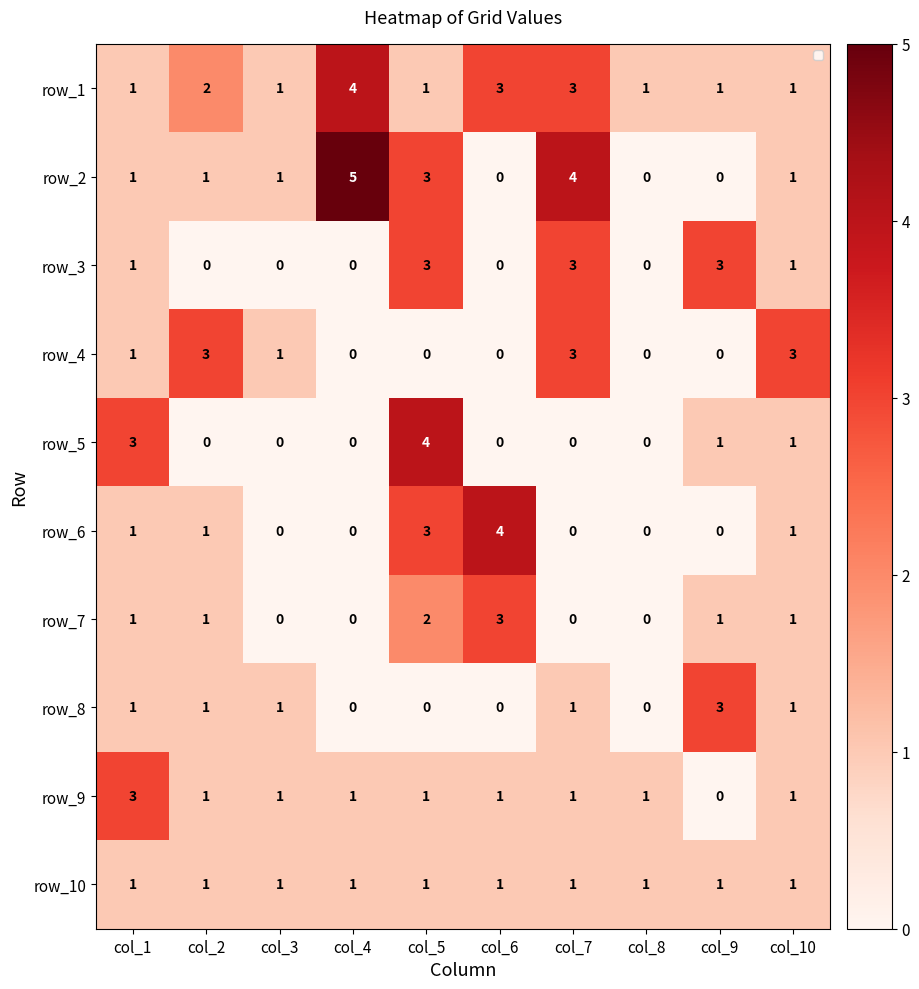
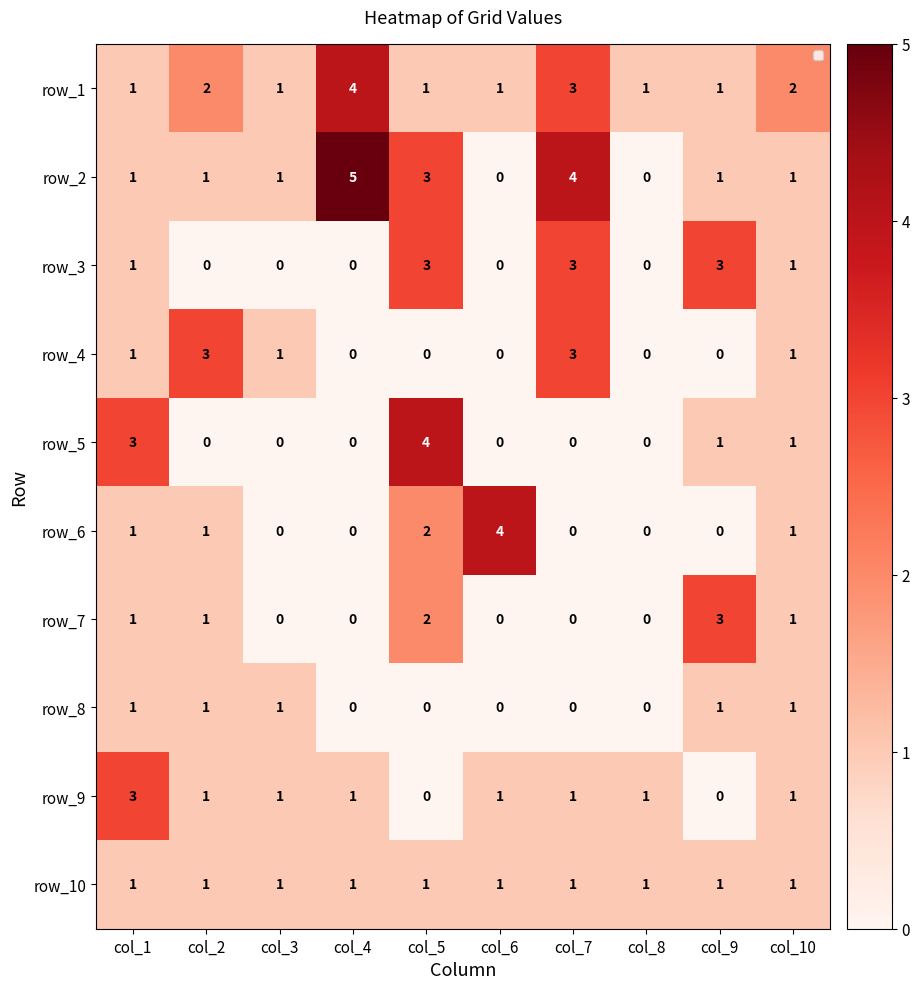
  {
    "row_1": {
      "col_1": 1,
      "col_2": 2,
      "col_3": 1,
      "col_4": 4,
      "col_5": 1,
-     "col_6": 3,
+     "col_6": 1,
      "col_7": 3,
      "col_8": 1,
      "col_9": 1,
-     "col_10": 1
+     "col_10": 2
    },
    "row_2": {
      "col_1": 1,
      "col_2": 1,
      "col_3": 1,
      "col_4": 5,
      "col_5": 3,
      "col_6": 0,
      "col_7": 4,
      "col_8": 0,
-     "col_9": 0,
+     "col_9": 1,
      "col_10": 1
    },
    "row_3": {
      "col_1": 1,
      "col_2": 0,
      "col_3": 0,
      "col_4": 0,
      "col_5": 3,
      "col_6": 0,
      "col_7": 3,
      "col_8": 0,
      "col_9": 3,
      "col_10": 1
    },
    "row_4": {
      "col_1": 1,
      "col_2": 3,
      "col_3": 1,
      "col_4": 0,
      "col_5": 0,
      "col_6": 0,
      "col_7": 3,
      "col_8": 0,
      "col_9": 0,
-     "col_10": 3
+     "col_10": 1
    },
    "row_5": {
      "col_1": 3,
      "col_2": 0,
      "col_3": 0,
      "col_4": 0,
      "col_5": 4,
      "col_6": 0,
      "col_7": 0,
      "col_8": 0,
      "col_9": 1,
      "col_10": 1
    },
    "row_6": {
      "col_1": 1,
      "col_2": 1,
      "col_3": 0,
      "col_4": 0,
-     "col_5": 3,
+     "col_5": 2,
      "col_6": 4,
      "col_7": 0,
      "col_8": 0,
      "col_9": 0,
      "col_10": 1
    },
    "row_7": {
      "col_1": 1,
      "col_2": 1,
      "col_3": 0,
      "col_4": 0,
      "col_5": 2,
-     "col_6": 3,
+     "col_6": 0,
      "col_7": 0,
      "col_8": 0,
-     "col_9": 1,
+     "col_9": 3,
      "col_10": 1
    },
    "row_8": {
      "col_1": 1,
      "col_2": 1,
      "col_3": 1,
      "col_4": 0,
      "col_5": 0,
      "col_6": 0,
-     "col_7": 1,
+     "col_7": 0,
      "col_8": 0,
-     "col_9": 3,
+     "col_9": 1,
      "col_10": 1
    },
    "row_9": {
      "col_1": 3,
      "col_2": 1,
      "col_3": 1,
      "col_4": 1,
-     "col_5": 1,
+     "col_5": 0,
      "col_6": 1,
      "col_7": 1,
      "col_8": 1,
      "col_9": 0,
      "col_10": 1
    },
    "row_10": {
      "col_1": 1,
      "col_2": 1,
      "col_3": 1,
      "col_4": 1,
      "col_5": 1,
      "col_6": 1,
      "col_7": 1,
      "col_8": 1,
      "col_9": 1,
      "col_10": 1
    }
  }
